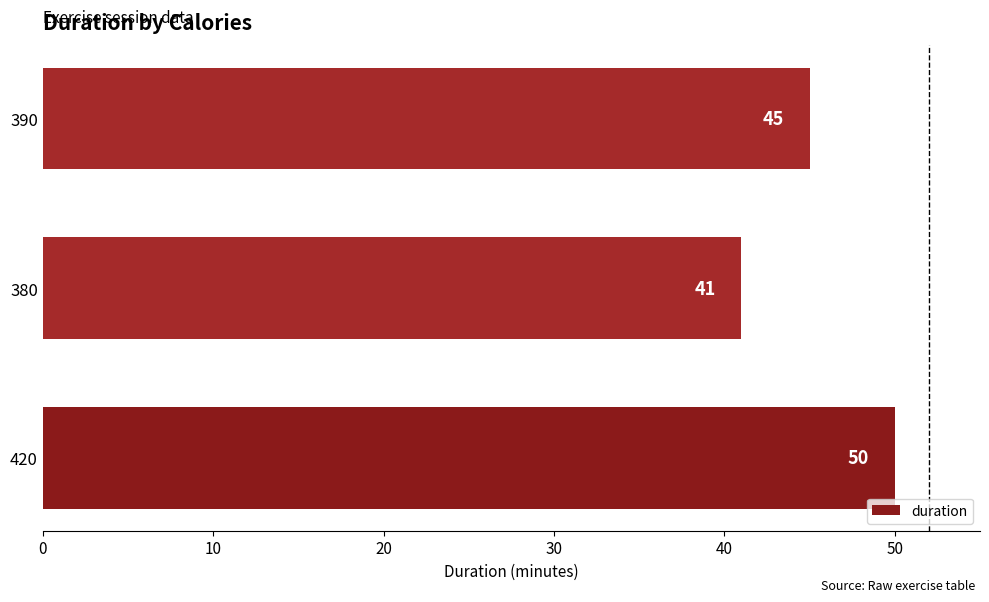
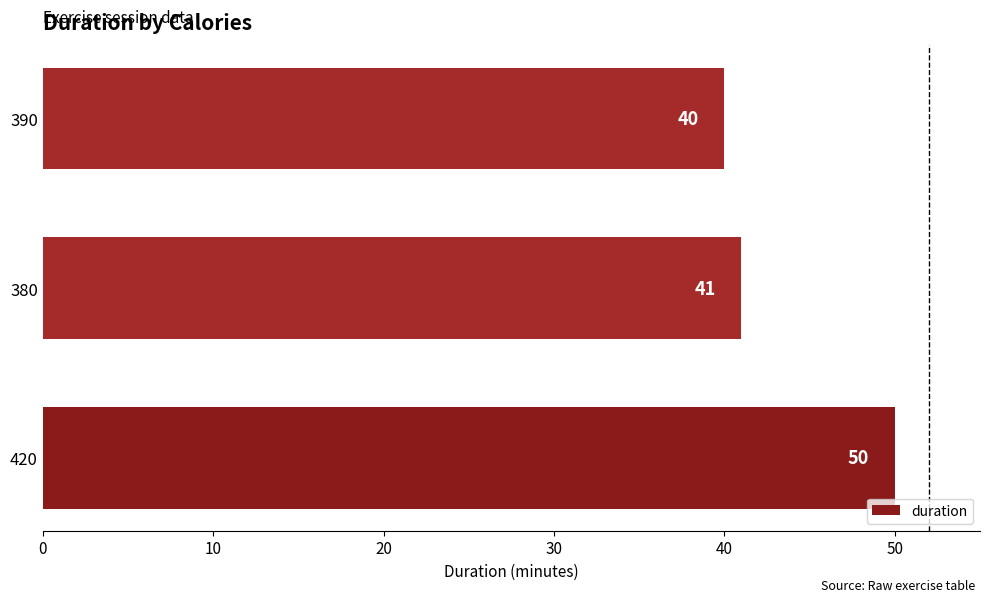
  {
-   "390": 45,
+   "390": 40,
    "380": 41,
    "420": 50
  }
